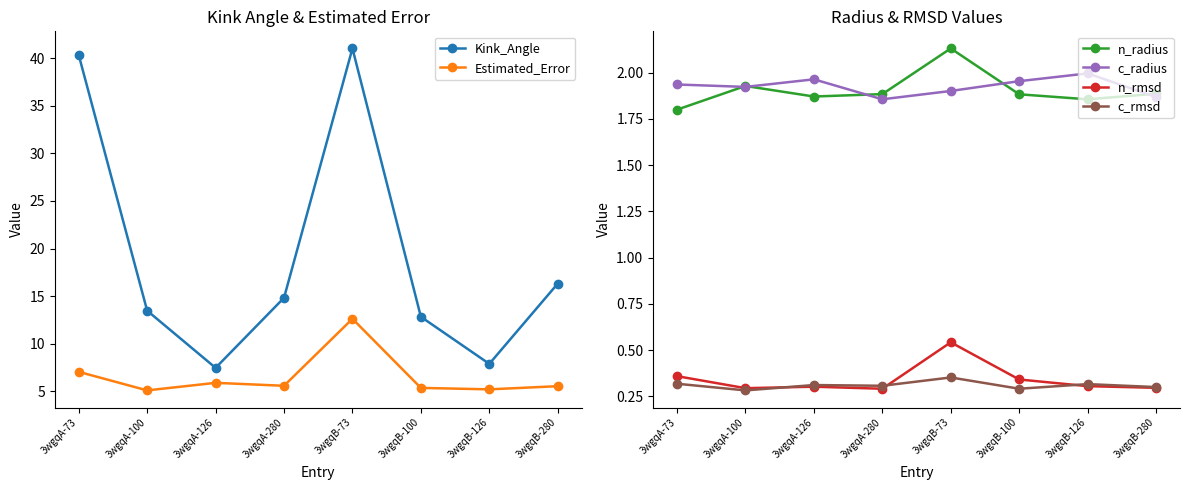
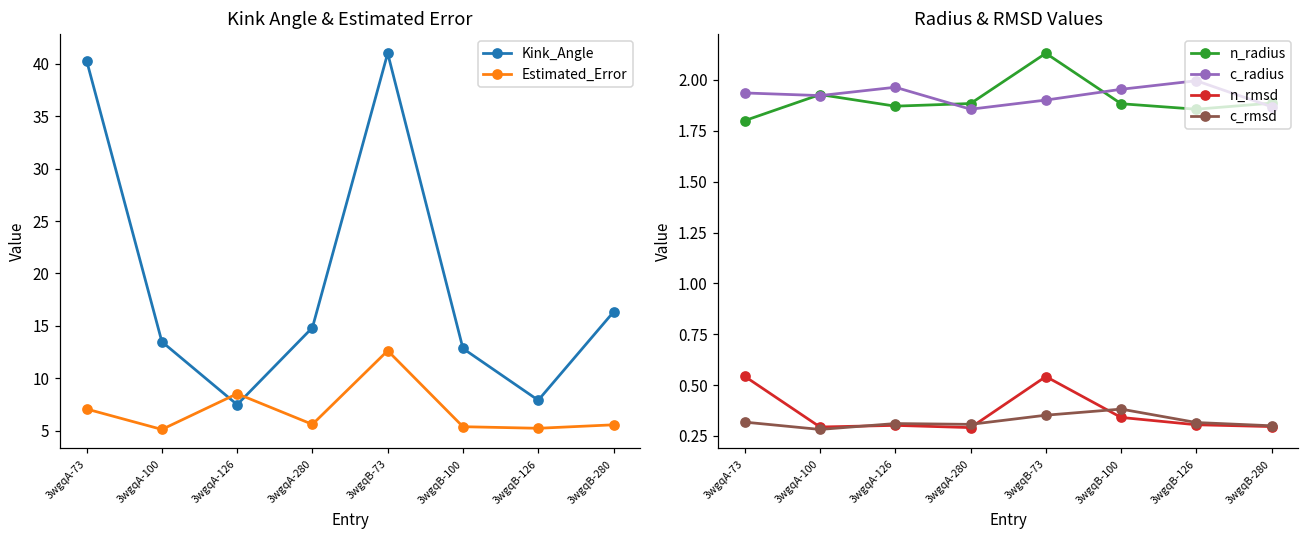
  {
    "Kink Angle & Estimated Error": {
      "Kink_Angle": {
        "3wgqA-73": 40,
        "3wgqA-100": 13,
        "3wgqA-126": 7,
        "3wgqA-280": 15,
        "3wgqB-73": 41,
        "3wgqB-100": 13,
        "3wgqB-126": 8,
        "3wgqB-280": 16
      },
      "Estimated_Error": {
        "3wgqA-73": 7,
        "3wgqA-100": 5,
-       "3wgqA-126": 6,
+       "3wgqA-126": 9,
        "3wgqA-280": 6,
        "3wgqB-73": 13,
        "3wgqB-100": 5,
        "3wgqB-126": 5,
        "3wgqB-280": 6
      }
    },
    "Radius & RMSD Values": {
      "n_radius": {
        "3wgqA-73": 1.80,
        "3wgqA-126": 1.87,
        "3wgqA-280": 1.88,
        "3wgqB-73": 2.13,
        "3wgqB-100": 1.88
      },
      "c_radius": {
        "3wgqA-73": 1.94,
        "3wgqA-126": 1.96,
        "3wgqA-280": 1.86,
        "3wgqB-73": 1.90,
        "3wgqB-100": 1.95
      },
      "n_rmsd": {
-       "3wgqA-73": 0.36,
+       "3wgqA-73": 0.54,
        "3wgqA-280": 0.29,
        "3wgqB-73": 0.54,
        "3wgqB-100": 0.34
      },
      "c_rmsd": {
        "3wgqA-73": 0.32,
        "3wgqA-280": 0.31,
        "3wgqB-73": 0.35,
-       "3wgqB-100": 0.29
+       "3wgqB-100": 0.38
      }
    }
  }
